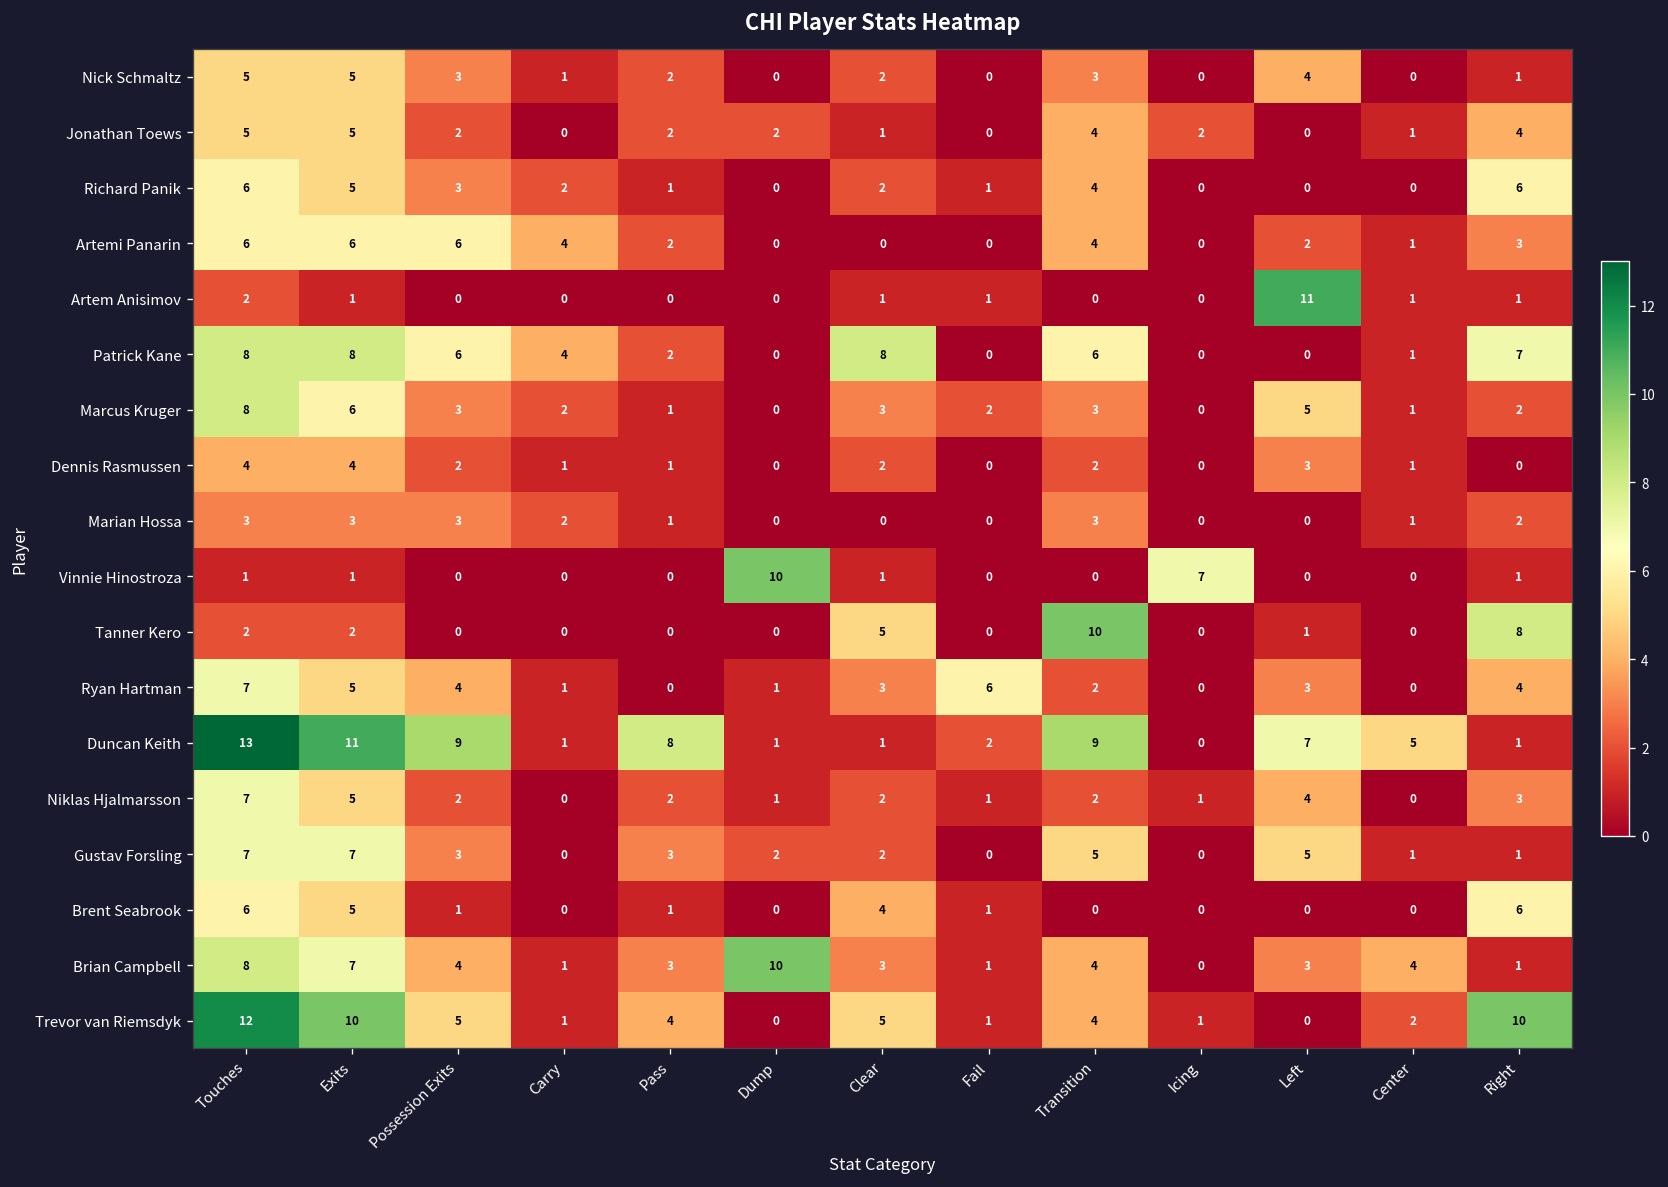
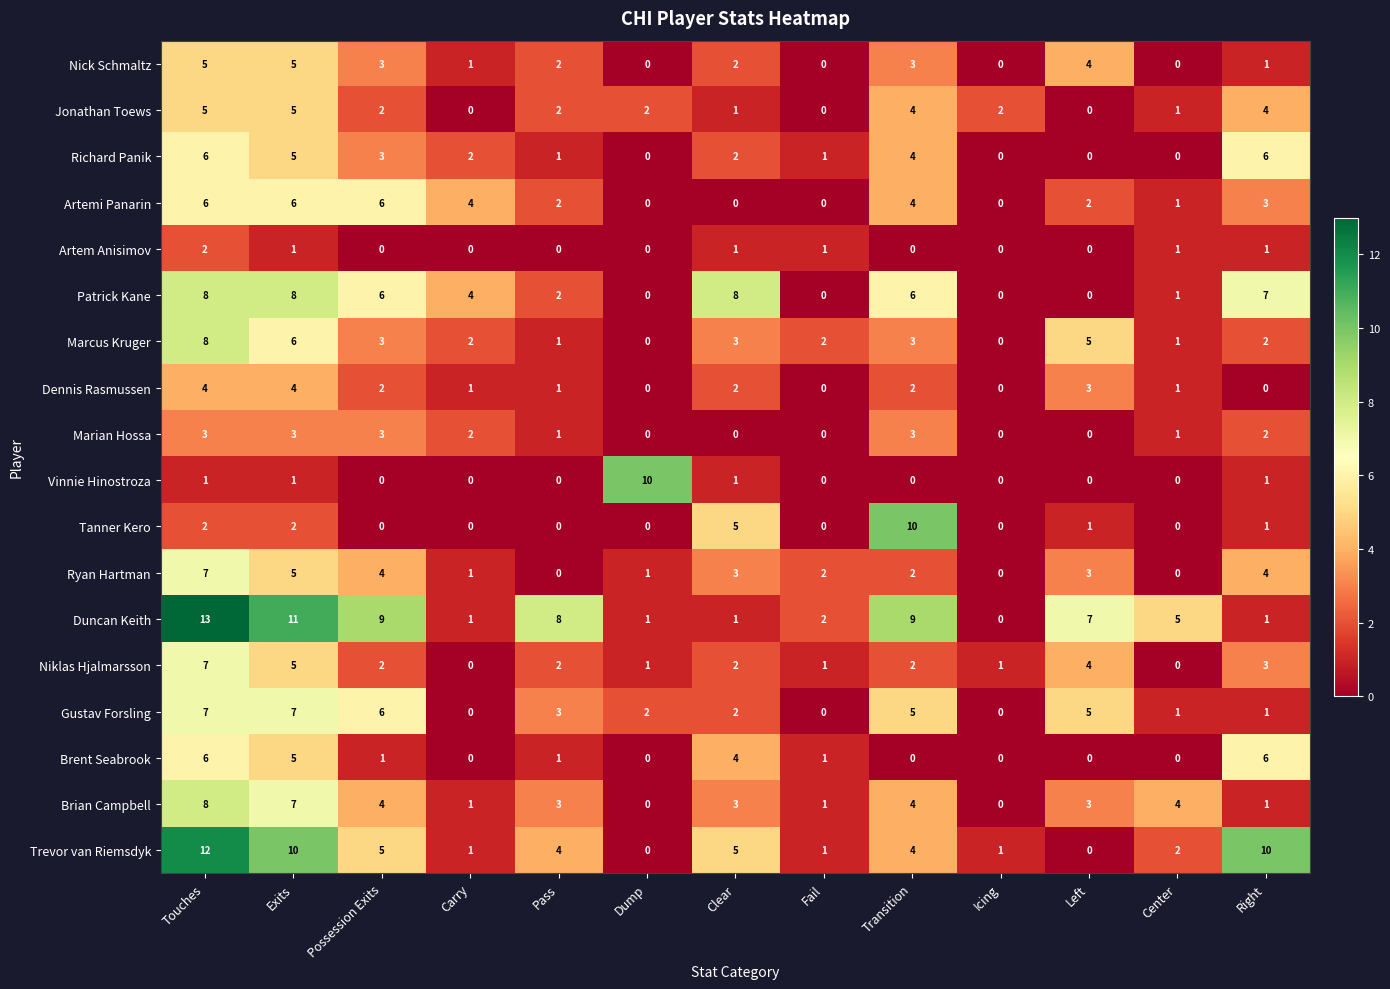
  {
    "Artem Anisimov": {
      "Touches": 2,
      "Exits": 1,
      "Possession Exits": 0,
      "Carry": 0,
      "Pass": 0,
      "Dump": 0,
      "Clear": 1,
      "Fail": 1,
      "Transition": 0,
      "Icing": 0,
-     "Left": 11,
+     "Left": 0,
      "Center": 1,
      "Right": 1
    },
    "Vinnie Hinostroza": {
      "Touches": 1,
      "Exits": 1,
      "Possession Exits": 0,
      "Carry": 0,
      "Pass": 0,
      "Dump": 10,
      "Clear": 1,
      "Fail": 0,
      "Transition": 0,
-     "Icing": 7,
+     "Icing": 0,
      "Left": 0,
      "Center": 0,
      "Right": 1
    },
    "Tanner Kero": {
      "Touches": 2,
      "Exits": 2,
      "Possession Exits": 0,
      "Carry": 0,
      "Pass": 0,
      "Dump": 0,
      "Clear": 5,
      "Fail": 0,
      "Transition": 10,
      "Icing": 0,
      "Left": 1,
      "Center": 0,
-     "Right": 8
+     "Right": 1
    },
    "Ryan Hartman": {
      "Touches": 7,
      "Exits": 5,
      "Possession Exits": 4,
      "Carry": 1,
      "Pass": 0,
      "Dump": 1,
      "Clear": 3,
-     "Fail": 6,
+     "Fail": 2,
      "Transition": 2,
      "Icing": 0,
      "Left": 3,
      "Center": 0,
      "Right": 4
    },
    "Gustav Forsling": {
      "Touches": 7,
      "Exits": 7,
-     "Possession Exits": 3,
+     "Possession Exits": 6,
      "Carry": 0,
      "Pass": 3,
      "Dump": 2,
      "Clear": 2,
      "Fail": 0,
      "Transition": 5,
      "Icing": 0,
      "Left": 5,
      "Center": 1,
      "Right": 1
    },
    "Brian Campbell": {
      "Touches": 8,
      "Exits": 7,
      "Possession Exits": 4,
      "Carry": 1,
      "Pass": 3,
-     "Dump": 10,
+     "Dump": 0,
      "Clear": 3,
      "Fail": 1,
      "Transition": 4,
      "Icing": 0,
      "Left": 3,
      "Center": 4,
      "Right": 1
    }
  }
